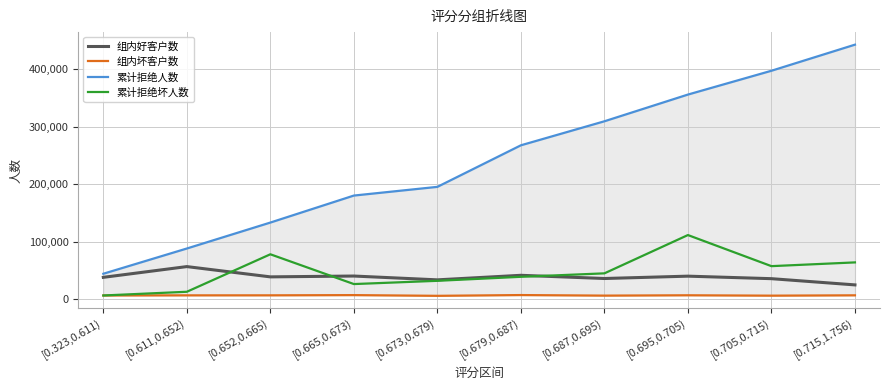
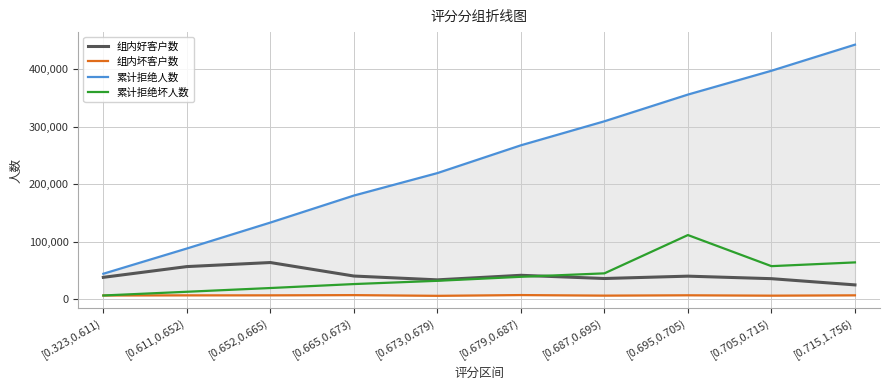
  {
    "组内好客户数": {
      "[0.323,0.611)": "40,000",
      "[0.611,0.652)": "60,000",
-     "[0.652,0.665)": "40,000",
+     "[0.652,0.665)": "60,000",
      "[0.665,0.673)": "40,000",
      "[0.687,0.695)": "40,000",
      "[0.695,0.705)": "40,000",
      "[0.705,0.715)": "40,000",
      "[0.715,1.756)": "20,000"
    },
    "组内坏客户数": {
      "[0.611,0.652)": "10,000",
      "[0.652,0.665)": "10,000",
      "[0.665,0.673)": "10,000",
      "[0.673,0.679)": "10,000",
      "[0.679,0.687)": "10,000",
      "[0.687,0.695)": "10,000",
      "[0.695,0.705)": "10,000",
      "[0.705,0.715)": "10,000",
      "[0.715,1.756)": "10,000"
    },
    "累计拒绝人数": {
      "[0.323,0.611)": "40,000",
      "[0.611,0.652)": "90,000",
      "[0.652,0.665)": "130,000",
      "[0.665,0.673)": "180,000",
-     "[0.673,0.679)": "200,000",
+     "[0.673,0.679)": "220,000",
      "[0.679,0.687)": "270,000",
      "[0.687,0.695)": "310,000",
      "[0.695,0.705)": "360,000",
      "[0.705,0.715)": "400,000",
      "[0.715,1.756)": "440,000"
    },
    "累计拒绝坏人数": {
      "[0.611,0.652)": "10,000",
-     "[0.652,0.665)": "80,000",
+     "[0.652,0.665)": "20,000",
      "[0.665,0.673)": "30,000",
      "[0.687,0.695)": "40,000",
      "[0.695,0.705)": "110,000",
      "[0.705,0.715)": "60,000",
      "[0.715,1.756)": "60,000"
    }
  }
